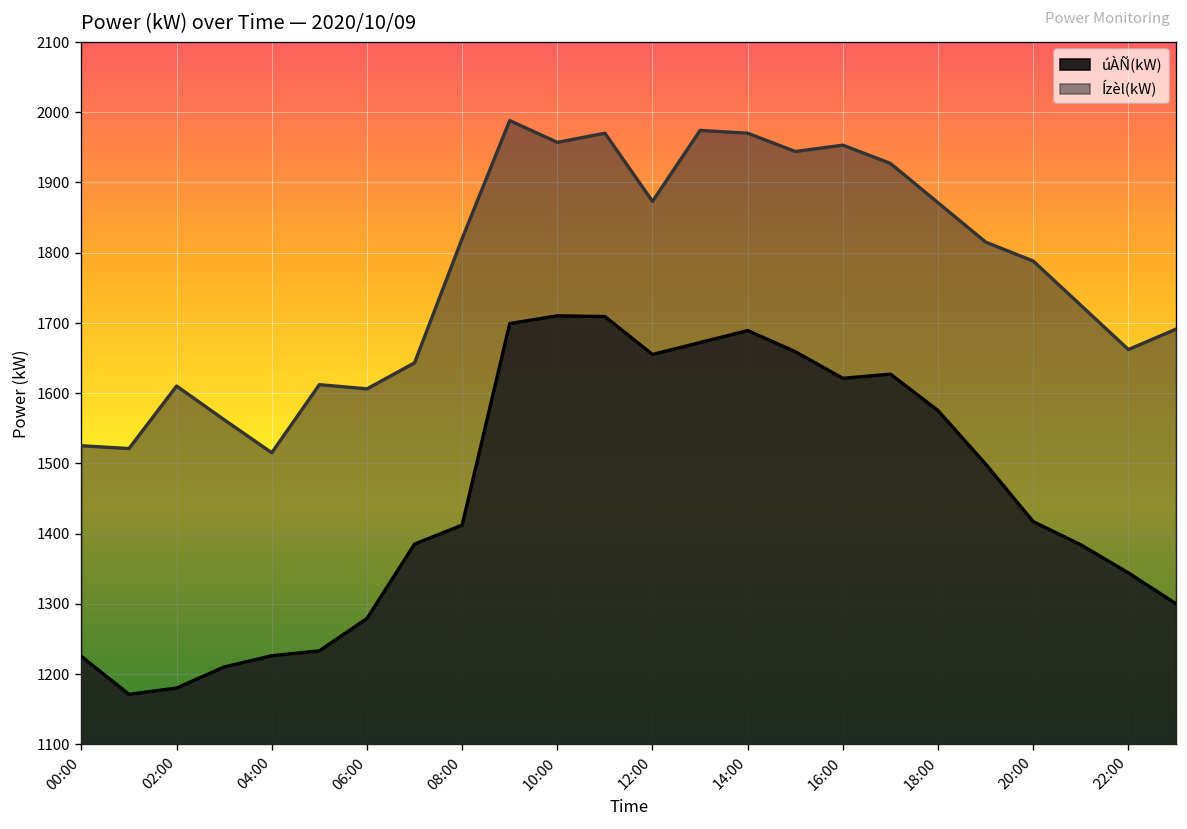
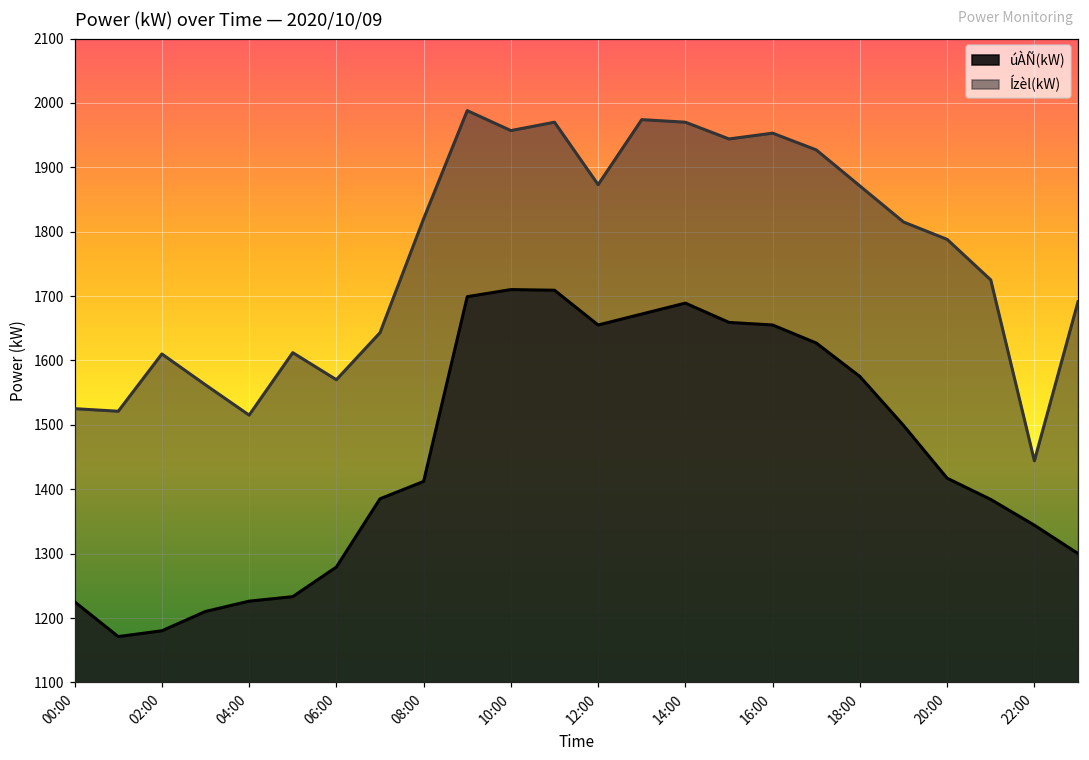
  {
    "úÀÑ(kW)": {
      "00:00": 1230,
      "02:00": 1180,
      "04:00": 1230,
      "06:00": 1280,
      "08:00": 1410,
      "10:00": 1710,
      "12:00": 1660,
      "14:00": 1690,
-     "16:00": 1620,
+     "16:00": 1660,
      "18:00": 1580,
      "20:00": 1420,
      "22:00": 1340
    },
    "Ízèl(kW)": {
      "00:00": 1530,
      "02:00": 1610,
      "04:00": 1520,
-     "06:00": 1610,
+     "06:00": 1570,
      "08:00": 1820,
      "10:00": 1960,
      "12:00": 1870,
      "14:00": 1970,
      "16:00": 1950,
      "18:00": 1870,
      "20:00": 1790,
-     "22:00": 1660
+     "22:00": 1440
    }
  }
